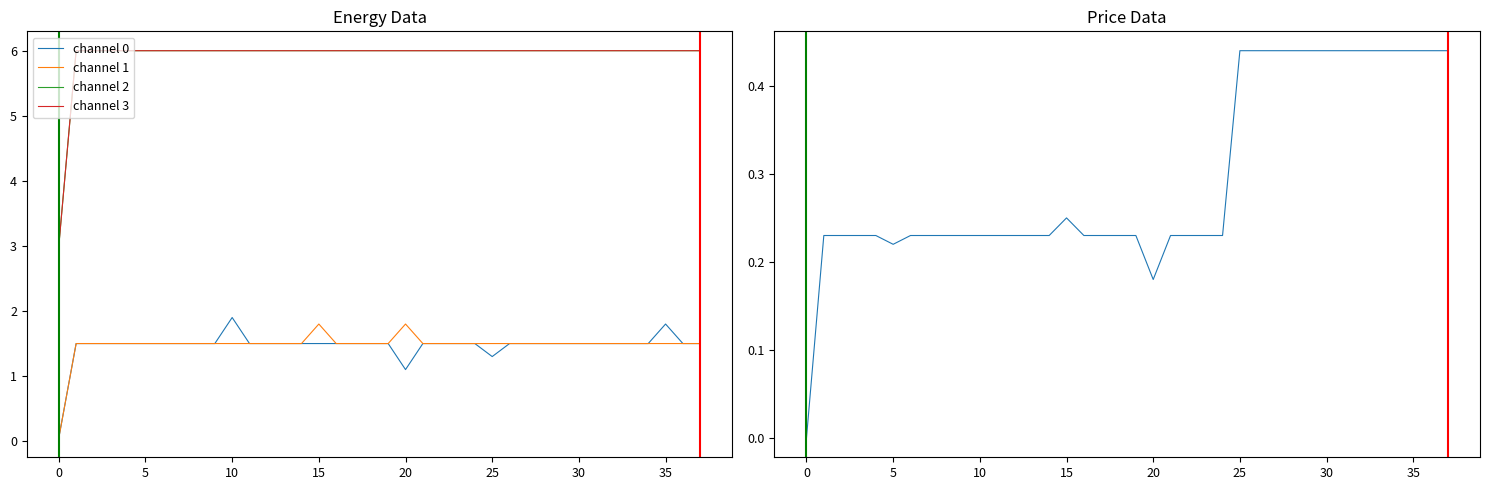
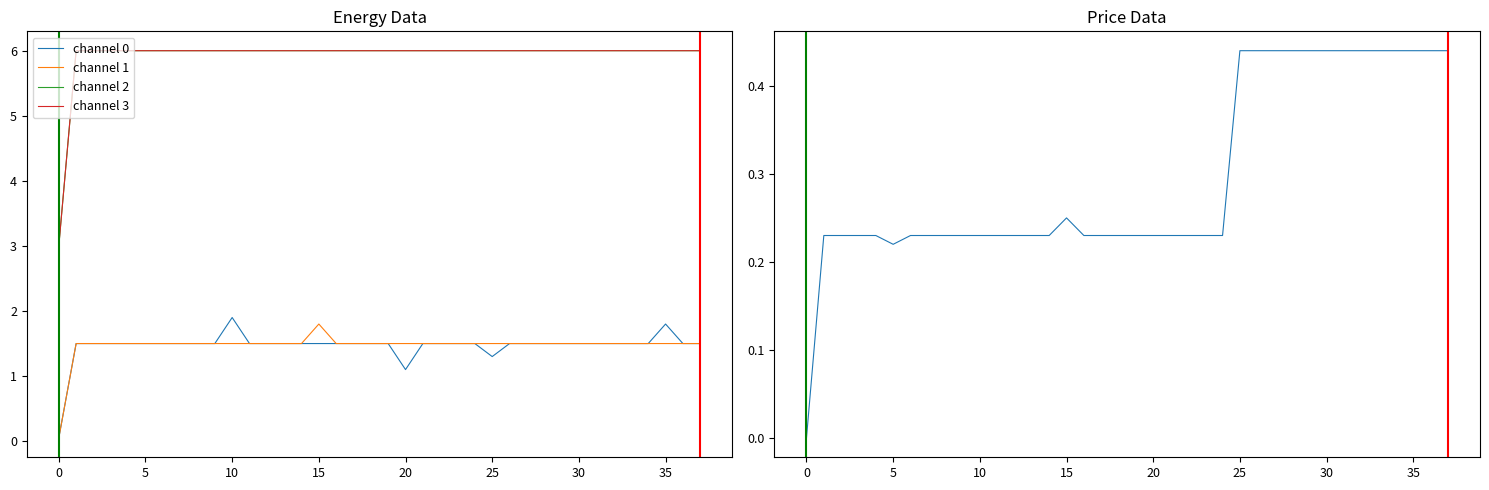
  {
    "Energy Data": {
      "channel 0": {
        "10": 1.9,
        "15": 1.5,
        "20": 1.1,
        "25": 1.3,
        "35": 1.8
      },
      "channel 1": {
        "10": 1.5,
        "15": 1.8,
-       "20": 1.8,
+       "20": 1.5,
        "25": 1.5,
        "35": 1.5
      },
      "channel 3": {
        "0": 3.0,
        "5": 6.0,
        "10": 6.0,
        "15": 6.0,
        "20": 6.0,
        "25": 6.0,
        "30": 6.0,
        "35": 6.0
      }
    },
    "Price Data": {
      "0": 0.00,
      "5": 0.22,
      "10": 0.23,
      "15": 0.25,
-     "20": 0.18,
+     "20": 0.23,
      "25": 0.44,
      "30": 0.44,
      "35": 0.44
    }
  }
